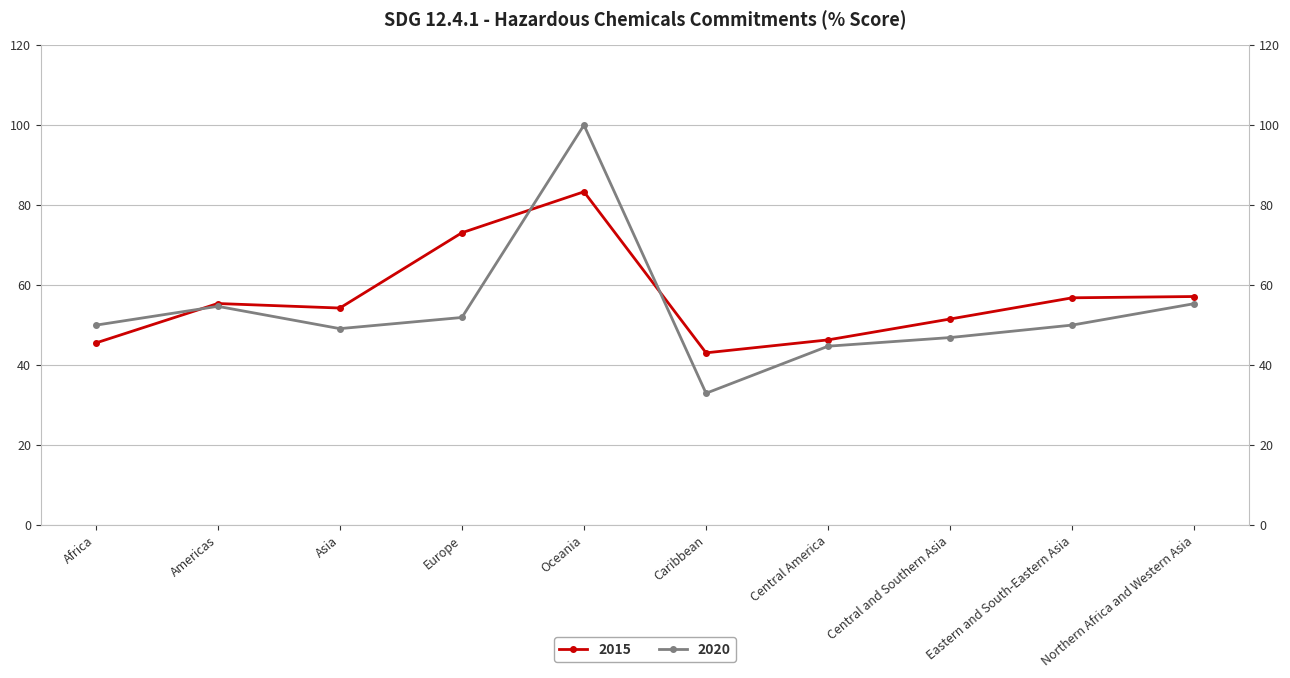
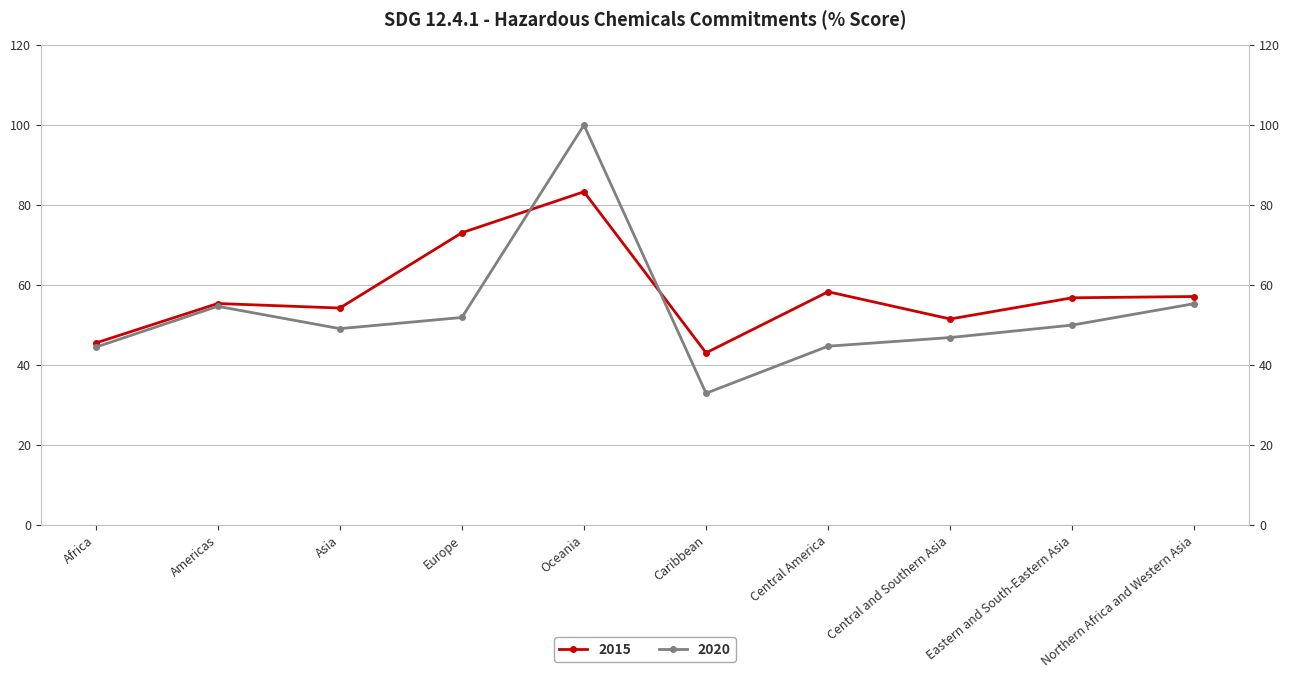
  {
    "2015": {
      "Africa": 46,
      "Americas": 55,
      "Asia": 54,
      "Europe": 73,
      "Oceania": 83,
      "Caribbean": 43,
-     "Central America": 46,
+     "Central America": 58,
      "Central and Southern Asia": 52,
      "Eastern and South-Eastern Asia": 57,
      "Northern Africa and Western Asia": 57
    },
    "2020": {
-     "Africa": 50,
+     "Africa": 44,
      "Americas": 55,
      "Asia": 49,
      "Europe": 52,
      "Oceania": 100,
      "Caribbean": 33,
      "Central America": 45,
      "Central and Southern Asia": 47,
      "Eastern and South-Eastern Asia": 50,
      "Northern Africa and Western Asia": 55
    }
  }
